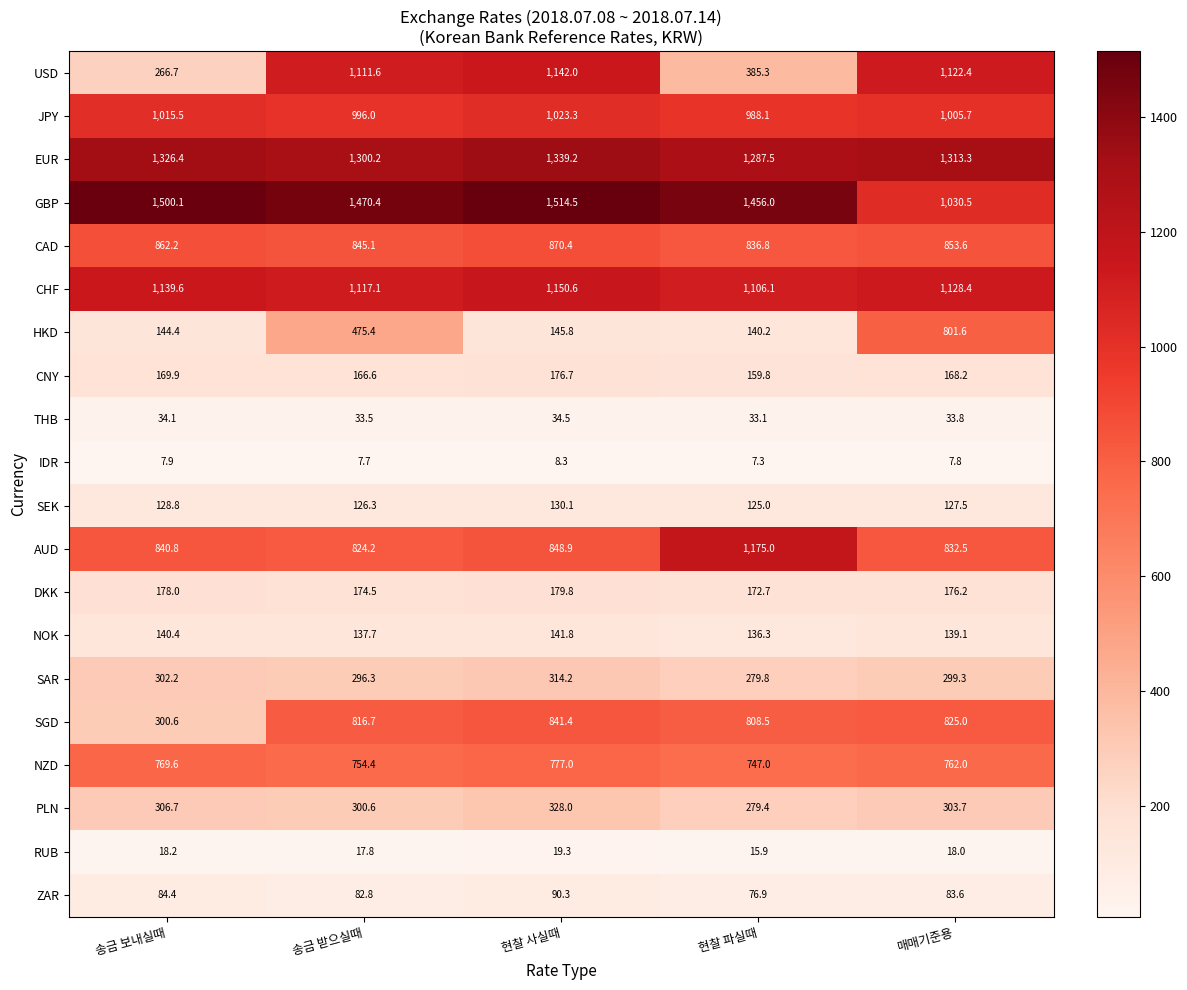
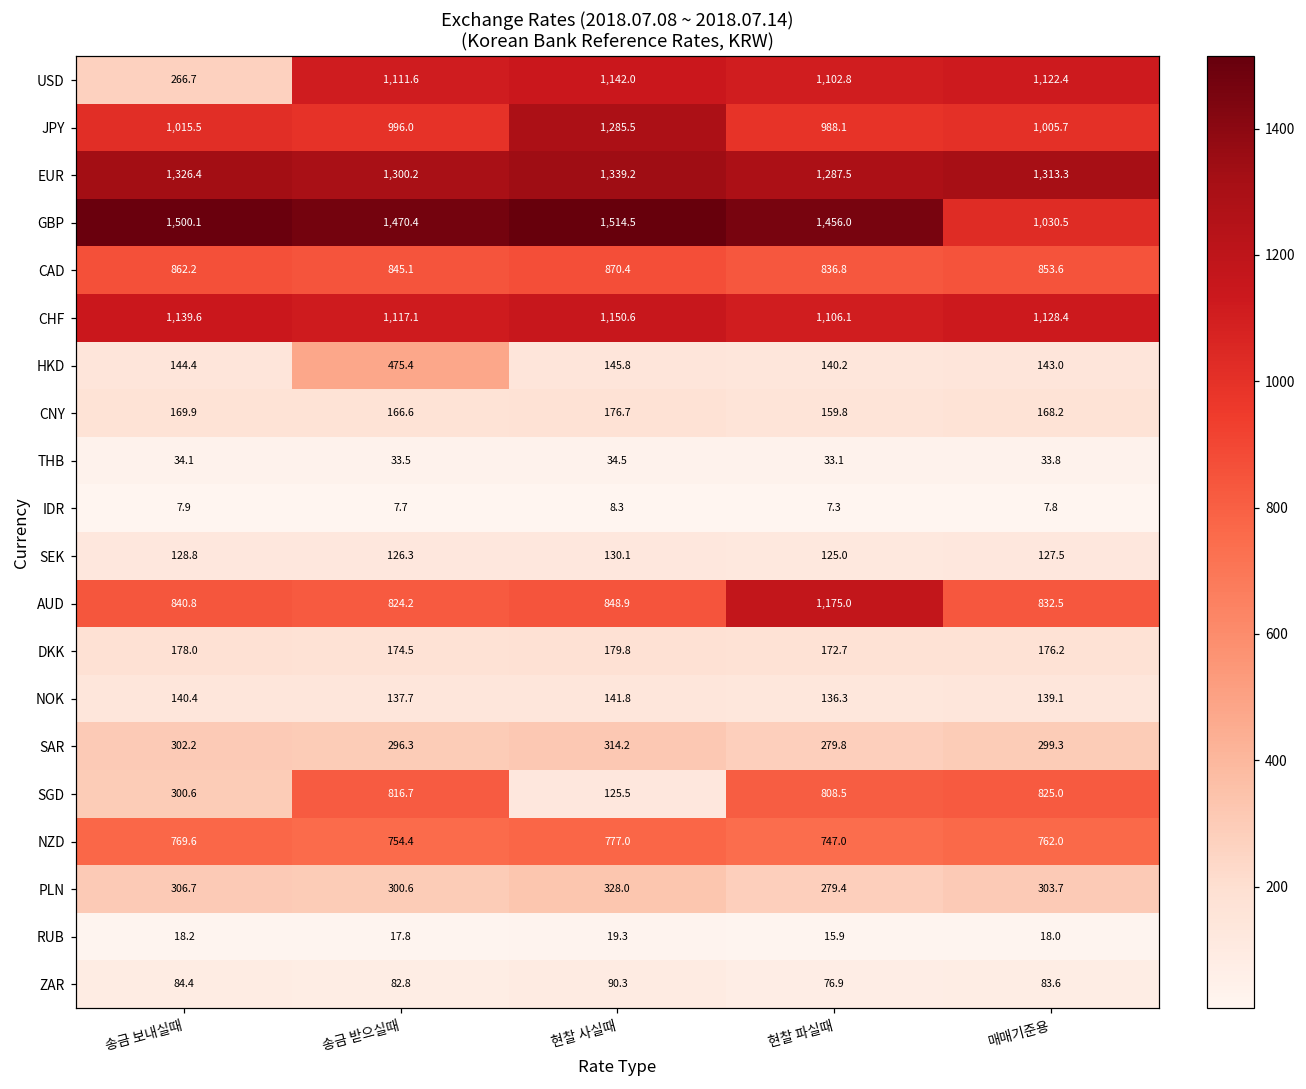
  {
    "USD": {
      "송금 보내실때": "266.7",
      "송금 받으실때": "1,111.6",
      "현찰 사실때": "1,142.0",
-     "현찰 파실때": "385.3",
+     "현찰 파실때": "1,102.8",
      "매매기준용": "1,122.4"
    },
    "JPY": {
      "송금 보내실때": "1,015.5",
      "송금 받으실때": "996.0",
-     "현찰 사실때": "1,023.3",
+     "현찰 사실때": "1,285.5",
      "현찰 파실때": "988.1",
      "매매기준용": "1,005.7"
    },
    "EUR": {
      "송금 보내실때": "1,326.4",
      "송금 받으실때": "1,300.2",
      "현찰 사실때": "1,339.2",
      "현찰 파실때": "1,287.5",
      "매매기준용": "1,313.3"
    },
    "GBP": {
      "송금 보내실때": "1,500.1",
      "송금 받으실때": "1,470.4",
      "현찰 사실때": "1,514.5",
      "현찰 파실때": "1,456.0",
      "매매기준용": "1,030.5"
    },
    "CAD": {
      "송금 보내실때": "862.2",
      "송금 받으실때": "845.1",
      "현찰 사실때": "870.4",
      "현찰 파실때": "836.8",
      "매매기준용": "853.6"
    },
    "CHF": {
      "송금 보내실때": "1,139.6",
      "송금 받으실때": "1,117.1",
      "현찰 사실때": "1,150.6",
      "현찰 파실때": "1,106.1",
      "매매기준용": "1,128.4"
    },
    "HKD": {
      "송금 보내실때": "144.4",
      "송금 받으실때": "475.4",
      "현찰 사실때": "145.8",
      "현찰 파실때": "140.2",
-     "매매기준용": "801.6"
+     "매매기준용": "143.0"
    },
    "CNY": {
      "송금 보내실때": "169.9",
      "송금 받으실때": "166.6",
      "현찰 사실때": "176.7",
      "현찰 파실때": "159.8",
      "매매기준용": "168.2"
    },
    "THB": {
      "송금 보내실때": "34.1",
      "송금 받으실때": "33.5",
      "현찰 사실때": "34.5",
      "현찰 파실때": "33.1",
      "매매기준용": "33.8"
    },
    "IDR": {
      "송금 보내실때": "7.9",
      "송금 받으실때": "7.7",
      "현찰 사실때": "8.3",
      "현찰 파실때": "7.3",
      "매매기준용": "7.8"
    },
    "SEK": {
      "송금 보내실때": "128.8",
      "송금 받으실때": "126.3",
      "현찰 사실때": "130.1",
      "현찰 파실때": "125.0",
      "매매기준용": "127.5"
    },
    "AUD": {
      "송금 보내실때": "840.8",
      "송금 받으실때": "824.2",
      "현찰 사실때": "848.9",
      "현찰 파실때": "1,175.0",
      "매매기준용": "832.5"
    },
    "DKK": {
      "송금 보내실때": "178.0",
      "송금 받으실때": "174.5",
      "현찰 사실때": "179.8",
      "현찰 파실때": "172.7",
      "매매기준용": "176.2"
    },
    "NOK": {
      "송금 보내실때": "140.4",
      "송금 받으실때": "137.7",
      "현찰 사실때": "141.8",
      "현찰 파실때": "136.3",
      "매매기준용": "139.1"
    },
    "SAR": {
      "송금 보내실때": "302.2",
      "송금 받으실때": "296.3",
      "현찰 사실때": "314.2",
      "현찰 파실때": "279.8",
      "매매기준용": "299.3"
    },
    "SGD": {
      "송금 보내실때": "300.6",
      "송금 받으실때": "816.7",
-     "현찰 사실때": "841.4",
+     "현찰 사실때": "125.5",
      "현찰 파실때": "808.5",
      "매매기준용": "825.0"
    },
    "NZD": {
      "송금 보내실때": "769.6",
      "송금 받으실때": "754.4",
      "현찰 사실때": "777.0",
      "현찰 파실때": "747.0",
      "매매기준용": "762.0"
    },
    "PLN": {
      "송금 보내실때": "306.7",
      "송금 받으실때": "300.6",
      "현찰 사실때": "328.0",
      "현찰 파실때": "279.4",
      "매매기준용": "303.7"
    },
    "RUB": {
      "송금 보내실때": "18.2",
      "송금 받으실때": "17.8",
      "현찰 사실때": "19.3",
      "현찰 파실때": "15.9",
      "매매기준용": "18.0"
    },
    "ZAR": {
      "송금 보내실때": "84.4",
      "송금 받으실때": "82.8",
      "현찰 사실때": "90.3",
      "현찰 파실때": "76.9",
      "매매기준용": "83.6"
    }
  }
